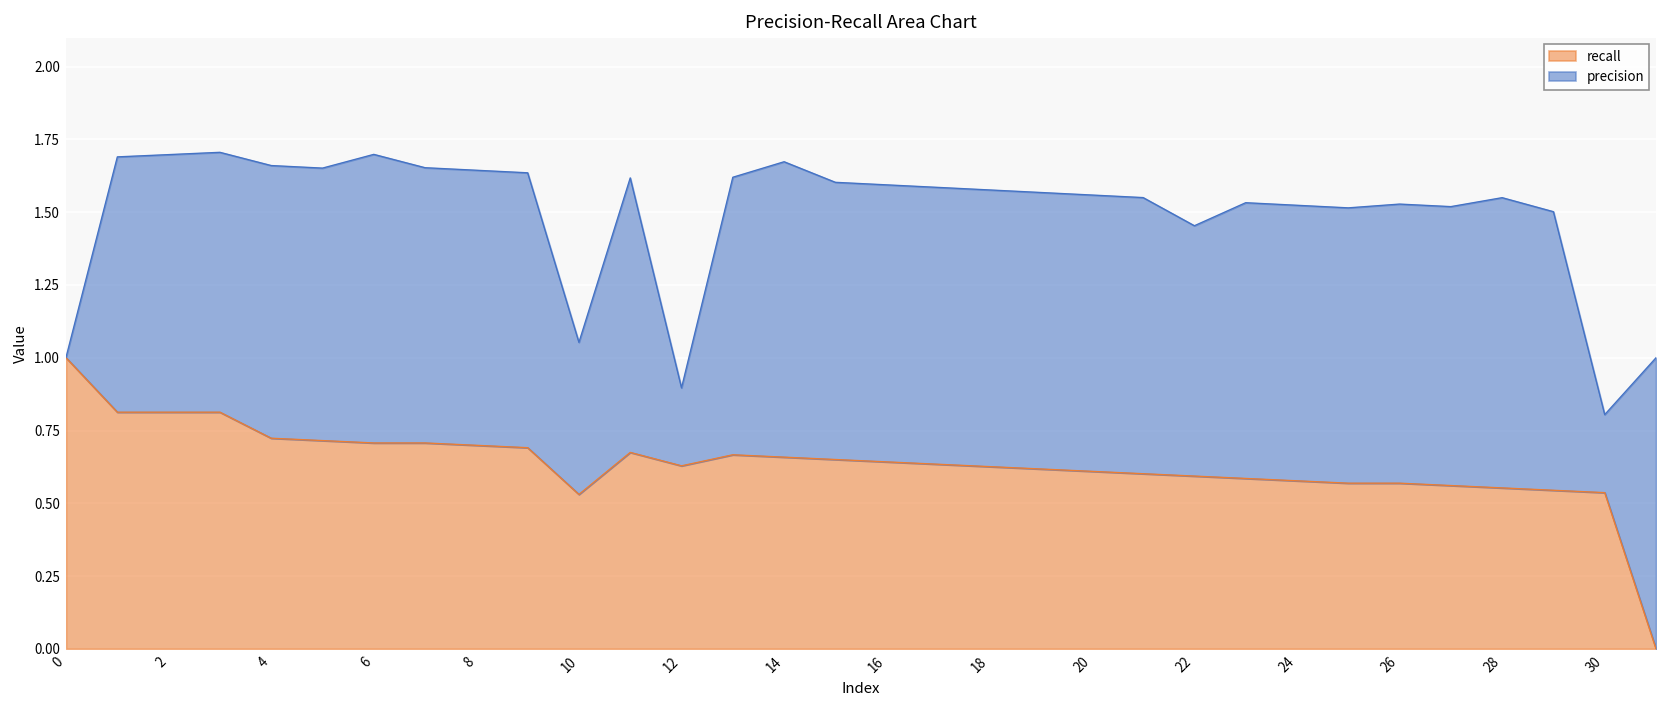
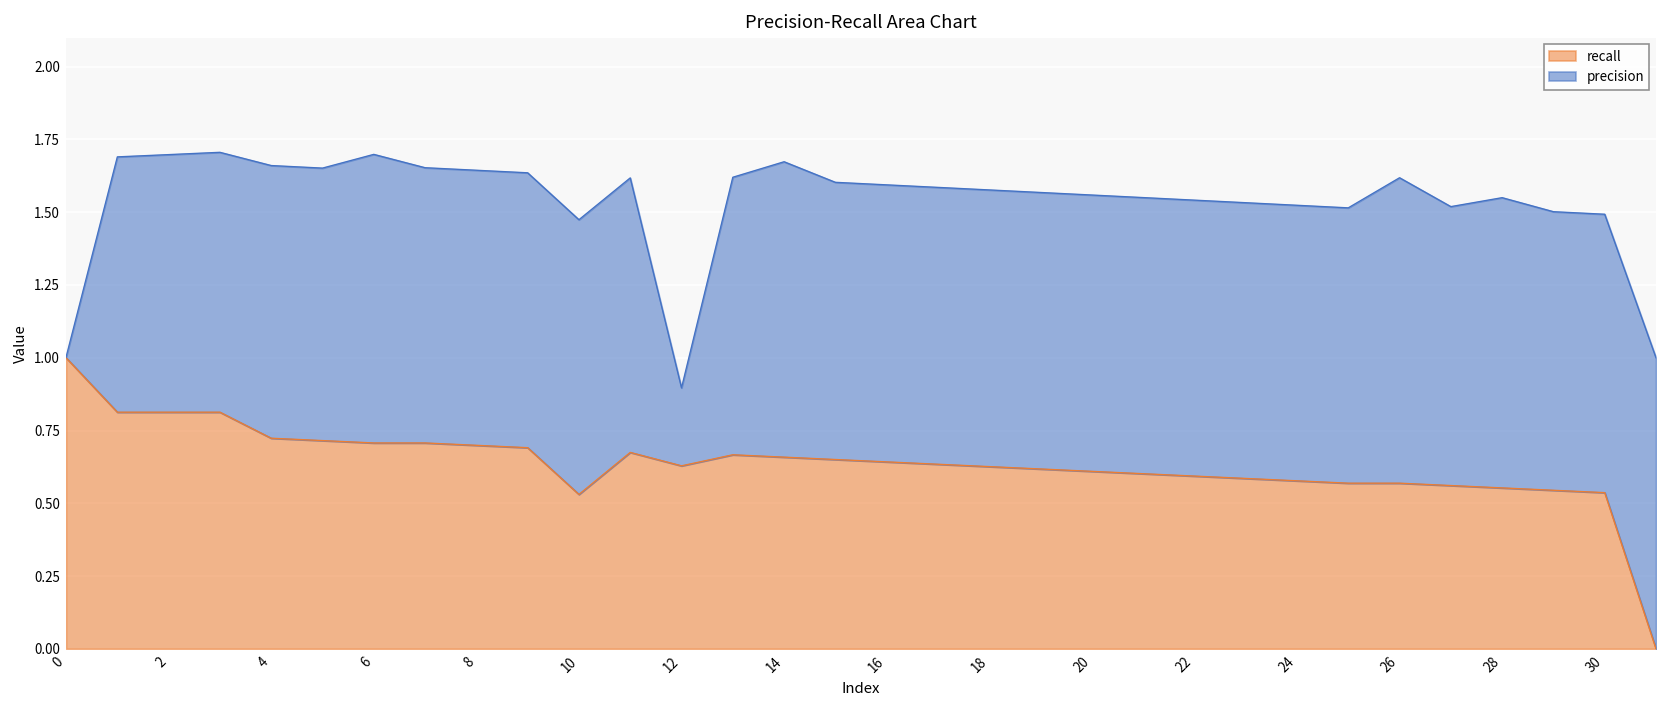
  {
    "recall": {
      "2": 0.81,
      "4": 0.72,
      "6": 0.71,
      "8": 0.70,
      "10": 0.53,
      "12": 0.63,
      "14": 0.66,
      "16": 0.64,
      "18": 0.63,
      "20": 0.61,
      "22": 0.59,
      "24": 0.58,
      "26": 0.57,
      "28": 0.55,
      "30": 0.54
    },
    "precision": {
      "2": 0.88,
      "4": 0.94,
      "6": 0.99,
      "8": 0.95,
-     "10": 0.52,
+     "10": 0.94,
      "12": 0.27,
      "14": 1.01,
      "16": 0.95,
      "18": 0.95,
      "20": 0.95,
-     "22": 0.86,
+     "22": 0.95,
      "24": 0.95,
-     "26": 0.96,
+     "26": 1.05,
      "28": 1.00,
-     "30": 0.27
+     "30": 0.96
    }
  }
